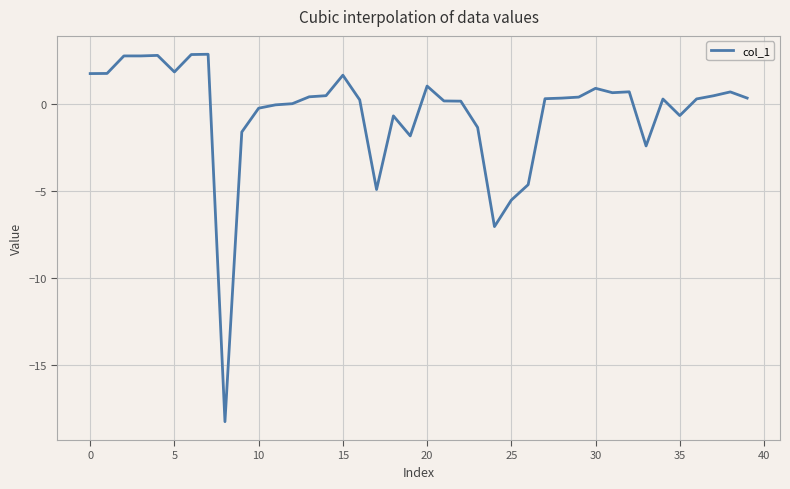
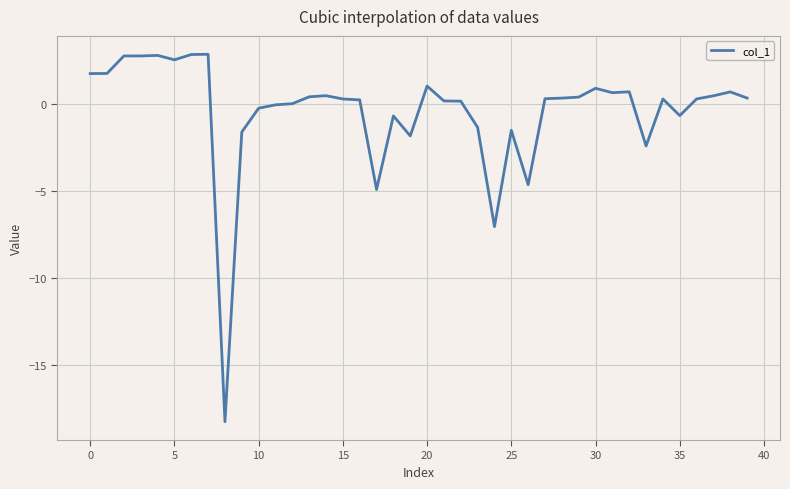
  {
    "0": 1.8,
-   "5": 1.8,
+   "5": 2.5,
    "10": -0.2,
-   "15": 1.7,
+   "15": 0.3,
    "20": 1.0,
-   "25": -5.5,
+   "25": -1.5,
    "30": 0.9,
    "35": -0.7
  }
